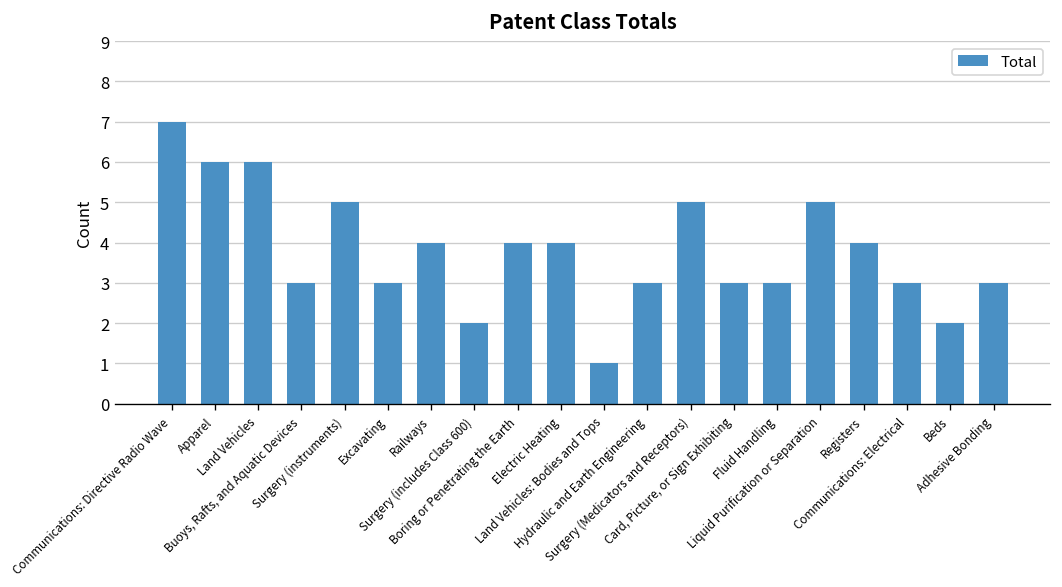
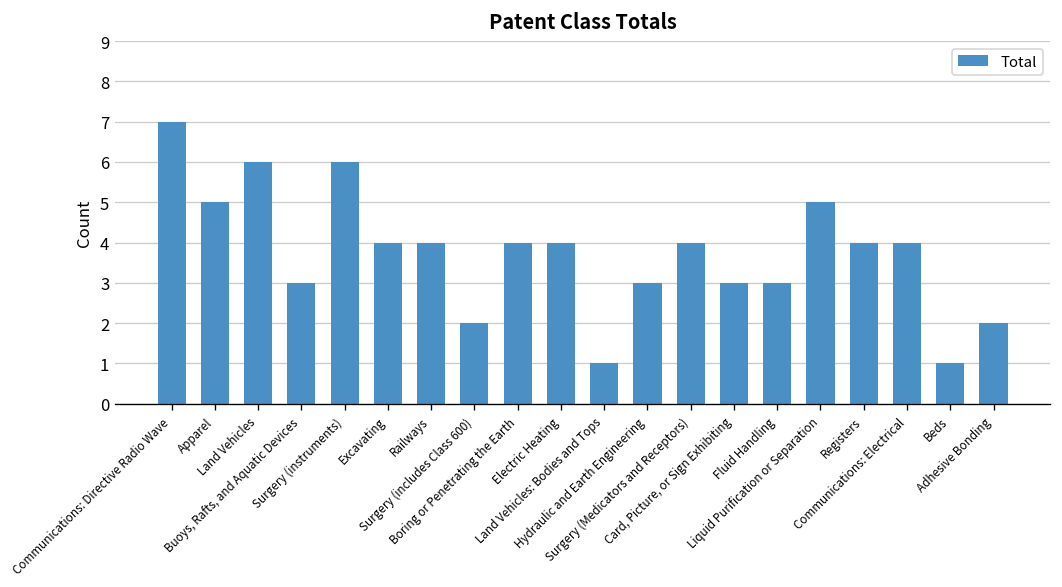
  {
    "Communications: Directive Radio Wave": 7,
-   "Apparel": 6,
+   "Apparel": 5,
    "Land Vehicles": 6,
    "Buoys, Rafts, and Aquatic Devices": 3,
-   "Surgery (instruments)": 5,
-   "Excavating": 3,
+   "Surgery (instruments)": 6,
+   "Excavating": 4,
    "Railways": 4,
    "Surgery (includes Class 600)": 2,
    "Boring or Penetrating the Earth": 4,
    "Electric Heating": 4,
    "Land Vehicles: Bodies and Tops": 1,
    "Hydraulic and Earth Engineering": 3,
-   "Surgery (Medicators and Receptors)": 5,
+   "Surgery (Medicators and Receptors)": 4,
    "Card, Picture, or Sign Exhibiting": 3,
    "Fluid Handling": 3,
    "Liquid Purification or Separation": 5,
    "Registers": 4,
-   "Communications: Electrical": 3,
-   "Beds": 2,
-   "Adhesive Bonding": 3
+   "Communications: Electrical": 4,
+   "Beds": 1,
+   "Adhesive Bonding": 2
  }
